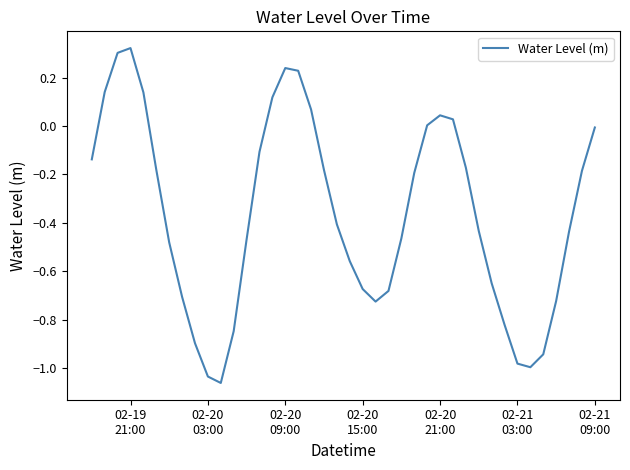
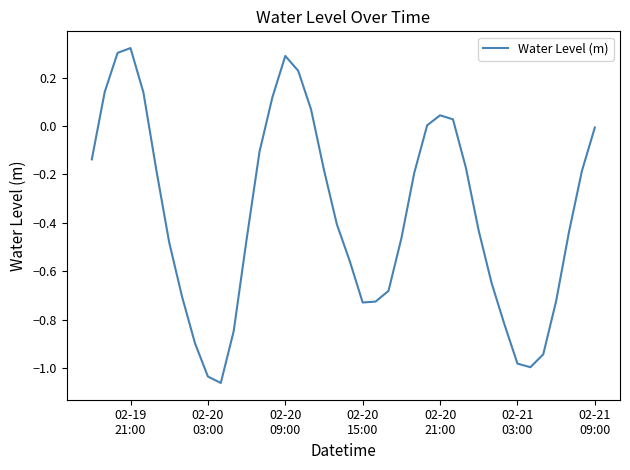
  {
    "02-19 21:00": 0.32,
    "02-20 03:00": -1.04,
-   "02-20 09:00": 0.24,
-   "02-20 15:00": -0.67,
+   "02-20 09:00": 0.29,
+   "02-20 15:00": -0.73,
    "02-20 21:00": 0.04,
    "02-21 03:00": -0.98,
    "02-21 09:00": -0.01
  }
